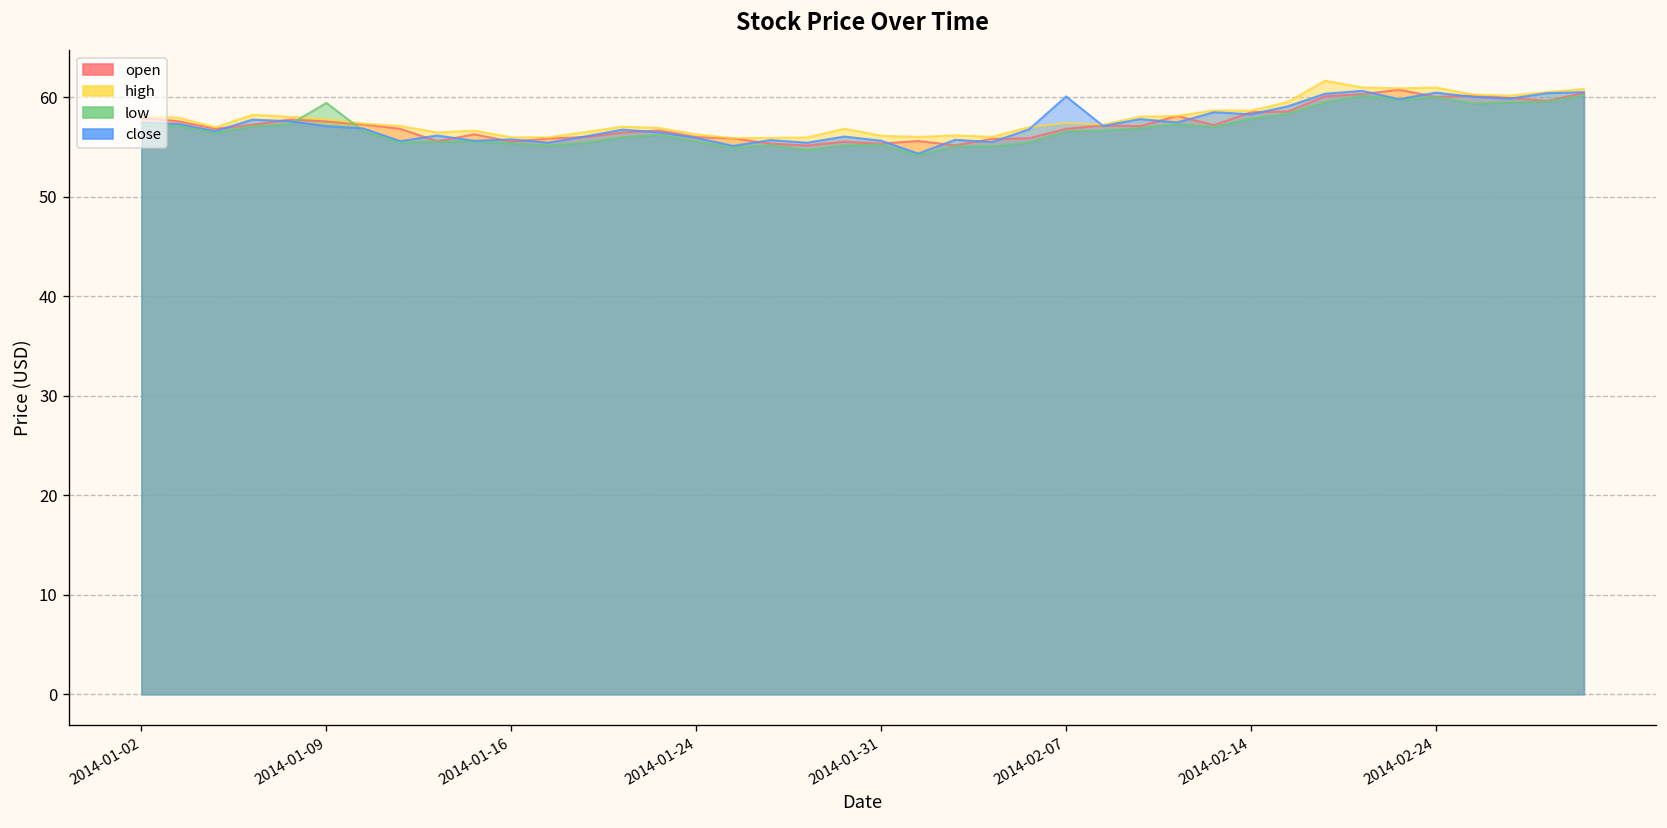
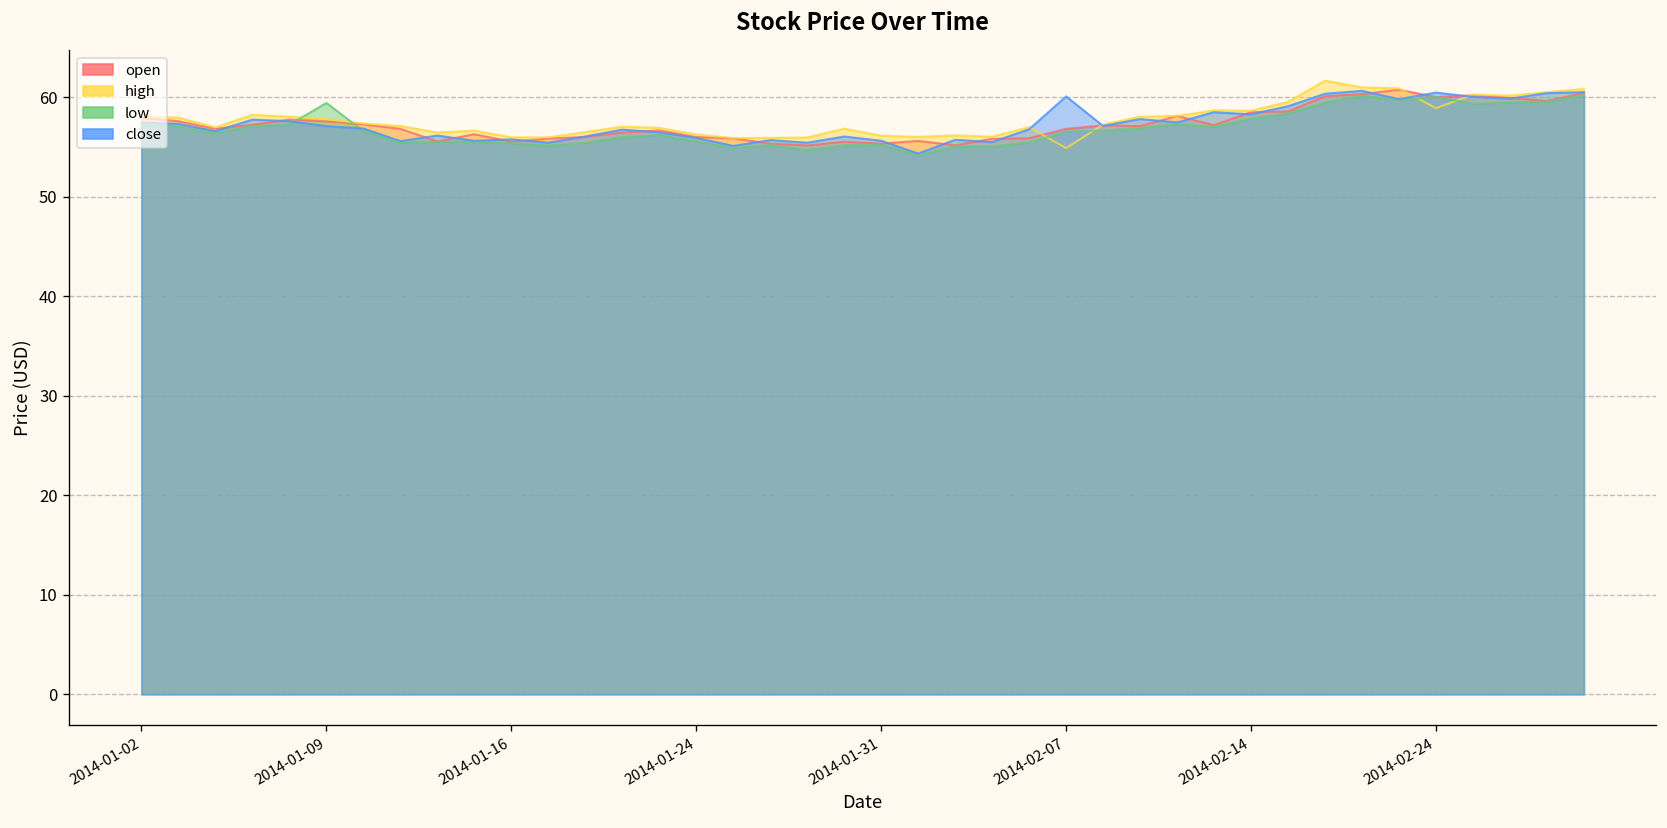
  {
    "high": {
      "2014-01-31": 56,
-     "2014-02-07": 57,
-     "2014-02-24": 61
+     "2014-02-07": 55,
+     "2014-02-24": 59
    },
    "low": {
      "2014-01-09": 59,
      "2014-01-24": 56,
      "2014-02-14": 58
    },
    "close": {
      "2014-01-09": 57,
      "2014-02-07": 60,
      "2014-02-24": 60
    }
  }
